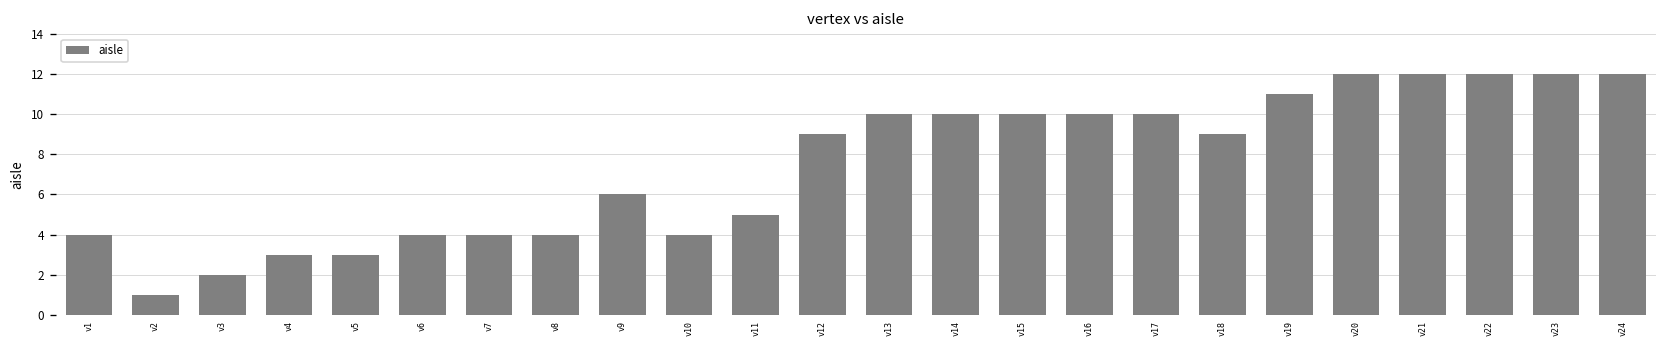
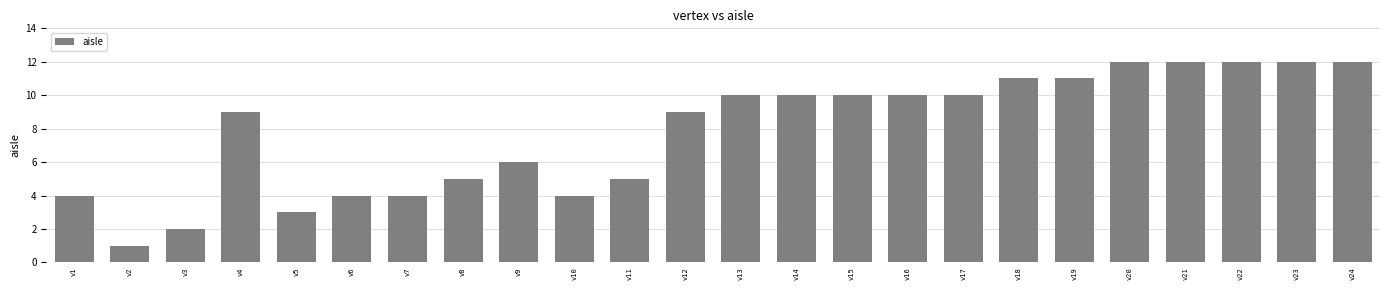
  {
    "v1": 4,
    "v2": 1,
    "v3": 2,
-   "v4": 3,
+   "v4": 9,
    "v5": 3,
    "v6": 4,
    "v7": 4,
-   "v8": 4,
+   "v8": 5,
    "v9": 6,
    "v10": 4,
    "v11": 5,
    "v12": 9,
    "v13": 10,
    "v14": 10,
    "v15": 10,
    "v16": 10,
    "v17": 10,
-   "v18": 9,
+   "v18": 11,
    "v19": 11,
    "v20": 12,
    "v21": 12,
    "v22": 12,
    "v23": 12,
    "v24": 12
  }
